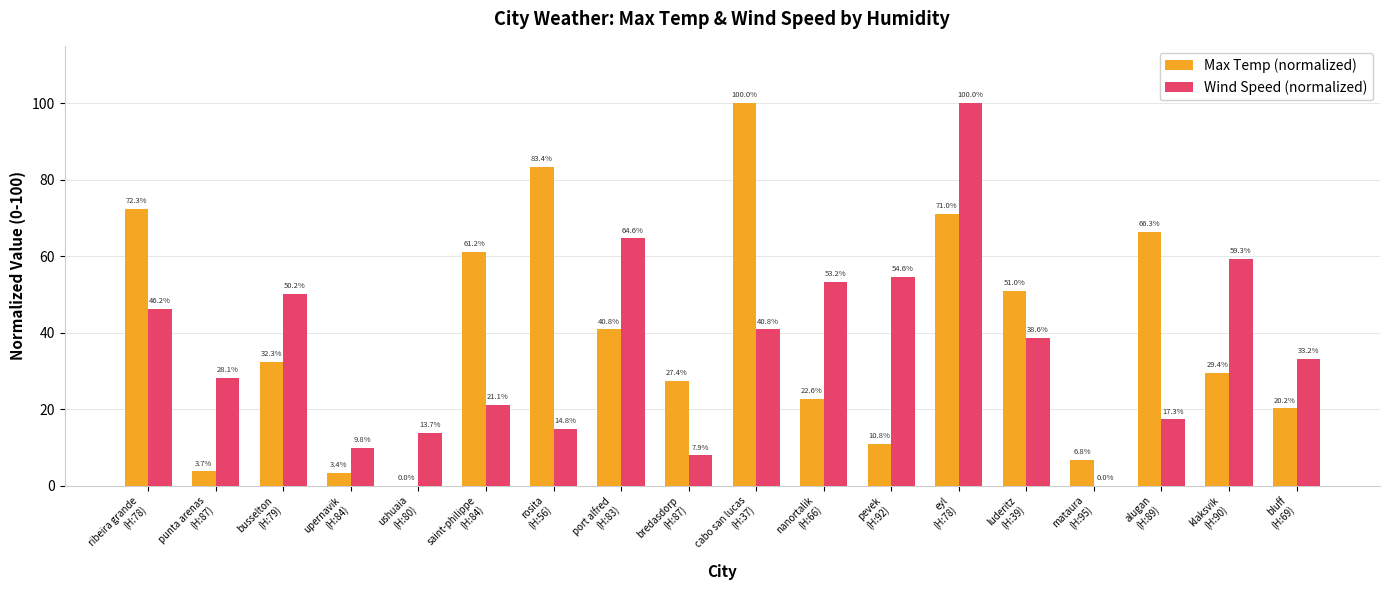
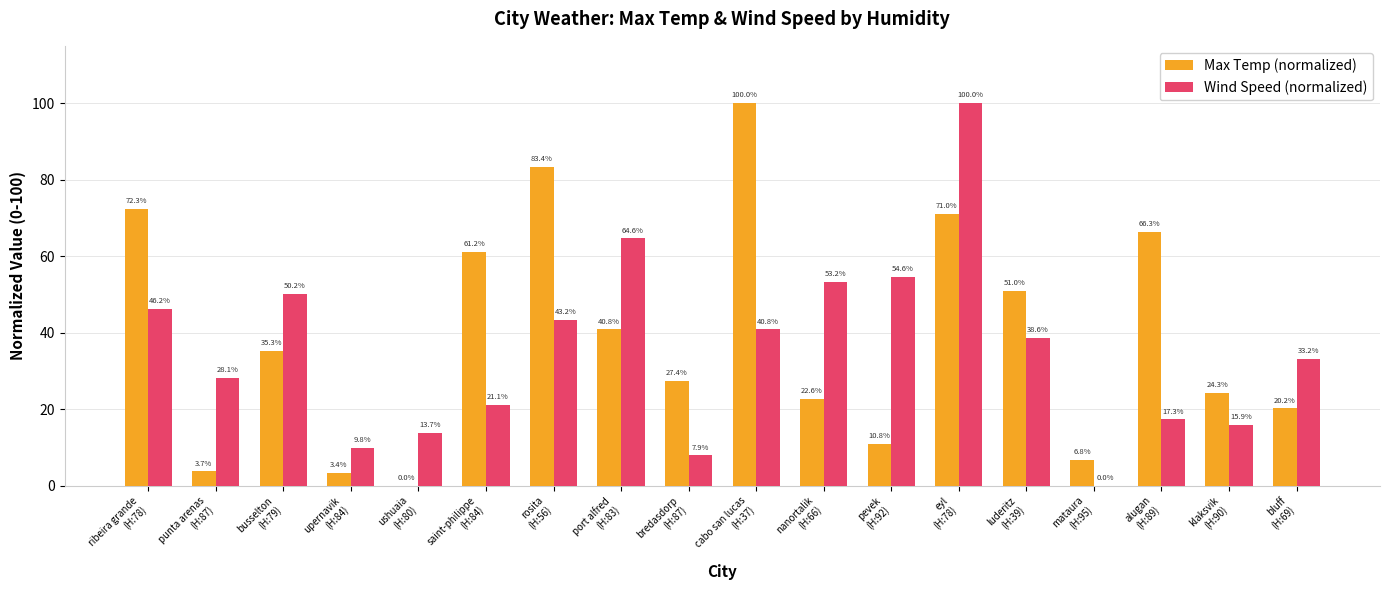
  {
    "Max Temp (normalized)": {
      "ribeira grande (H:78)": "72.3%",
      "punta arenas (H:87)": "3.7%",
-     "busselton (H:79)": "32.3%",
+     "busselton (H:79)": "35.3%",
      "upernavik (H:84)": "3.4%",
      "ushuaia (H:80)": "0.0%",
      "saint-philippe (H:84)": "61.2%",
      "rosita (H:56)": "83.4%",
      "port alfred (H:83)": "40.8%",
      "bredasdorp (H:87)": "27.4%",
      "cabo san lucas (H:37)": "100.0%",
      "nanortalik (H:66)": "22.6%",
      "pevek (H:92)": "10.8%",
      "eyl (H:78)": "71.0%",
      "luderitz (H:39)": "51.0%",
      "mataura (H:95)": "6.8%",
      "alugan (H:89)": "66.3%",
-     "klaksvik (H:90)": "29.4%",
+     "klaksvik (H:90)": "24.3%",
      "bluff (H:69)": "20.2%"
    },
    "Wind Speed (normalized)": {
      "ribeira grande (H:78)": "46.2%",
      "punta arenas (H:87)": "28.1%",
      "busselton (H:79)": "50.2%",
      "upernavik (H:84)": "9.8%",
      "ushuaia (H:80)": "13.7%",
      "saint-philippe (H:84)": "21.1%",
-     "rosita (H:56)": "14.8%",
+     "rosita (H:56)": "43.2%",
      "port alfred (H:83)": "64.6%",
      "bredasdorp (H:87)": "7.9%",
      "cabo san lucas (H:37)": "40.8%",
      "nanortalik (H:66)": "53.2%",
      "pevek (H:92)": "54.6%",
      "eyl (H:78)": "100.0%",
      "luderitz (H:39)": "38.6%",
      "mataura (H:95)": "0.0%",
      "alugan (H:89)": "17.3%",
-     "klaksvik (H:90)": "59.3%",
+     "klaksvik (H:90)": "15.9%",
      "bluff (H:69)": "33.2%"
    }
  }
